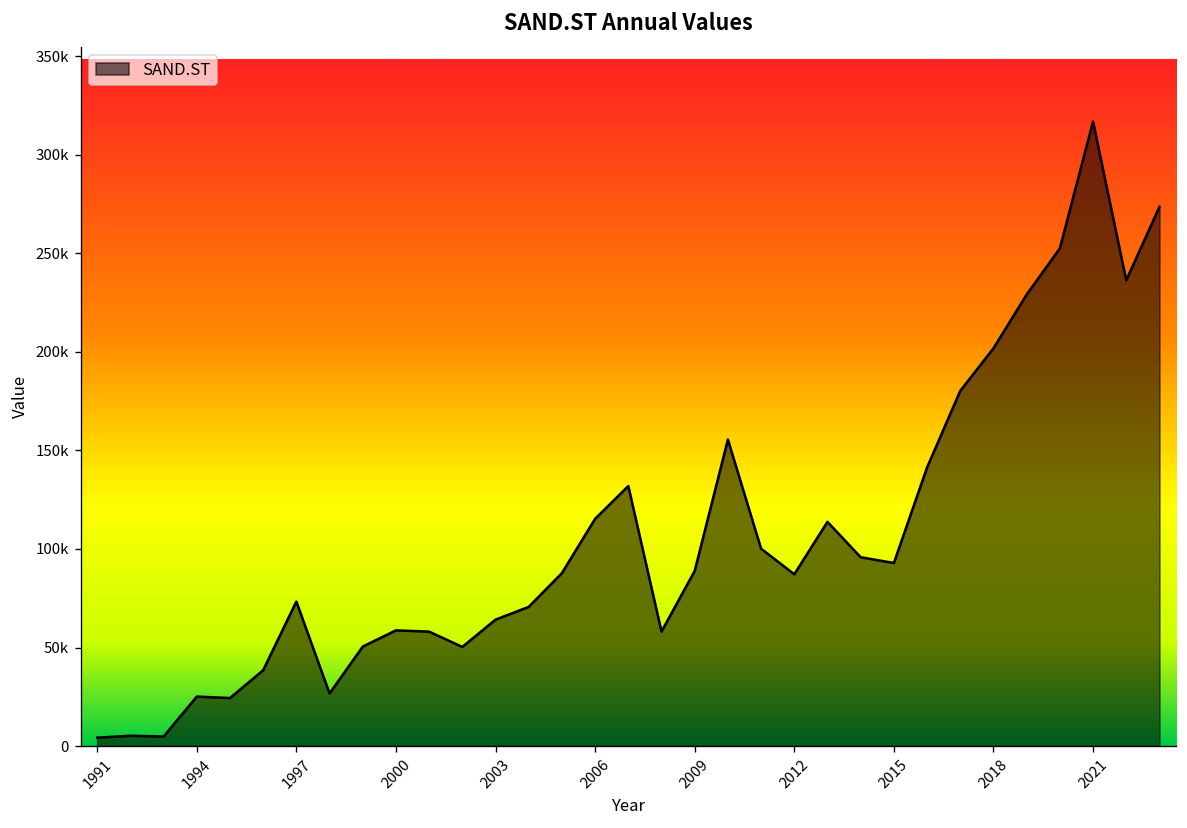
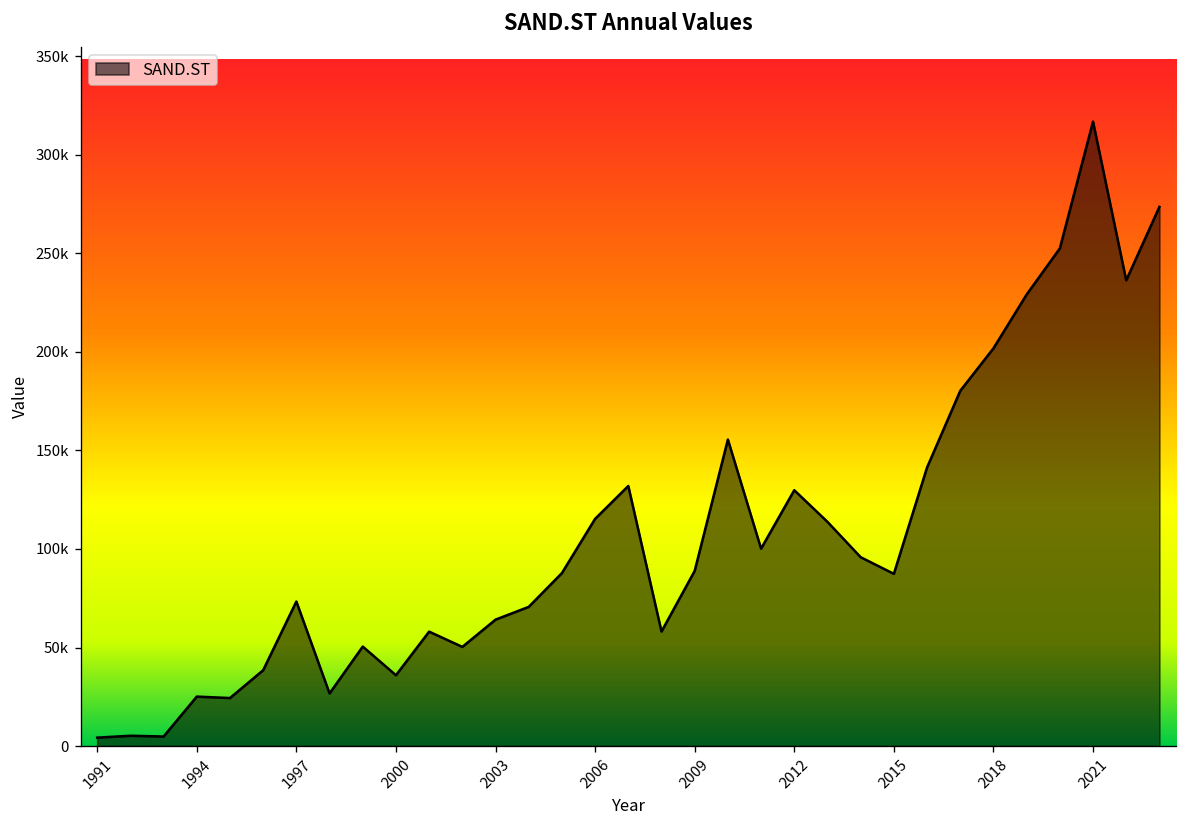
  {
    "1991": 4000,
    "1994": 25000,
    "1997": 73000,
-   "2000": 59000,
+   "2000": 36000,
    "2003": 64000,
    "2006": 115000,
    "2009": 89000,
-   "2012": 87000,
-   "2015": 93000,
+   "2012": 130000,
+   "2015": 87000,
    "2018": 202000,
    "2021": 317000
  }
